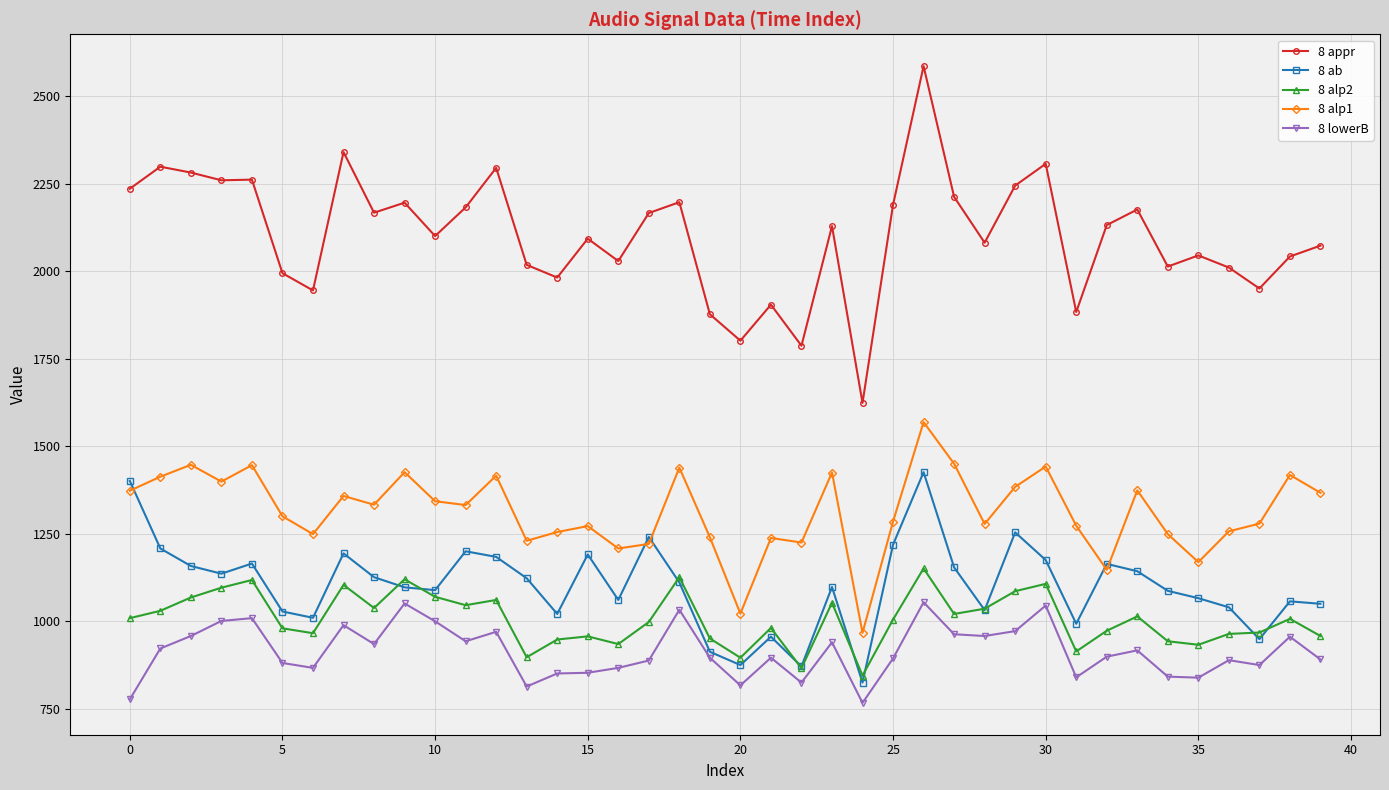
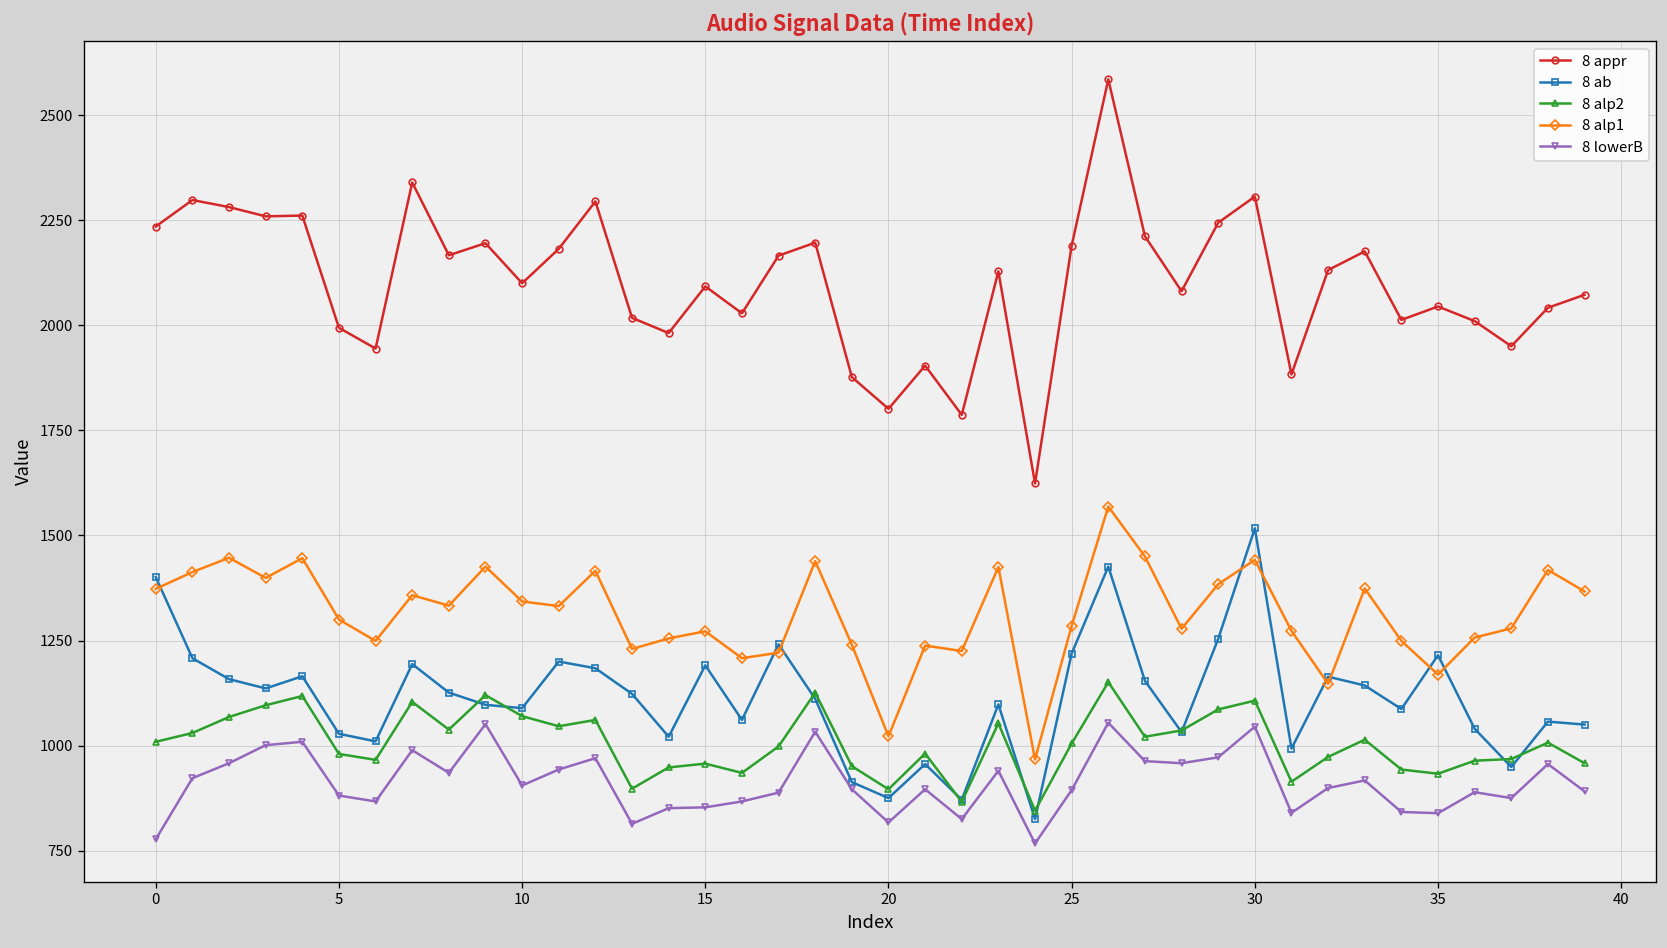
  {
    "8 appr": {
      "0": 2240,
      "5": 1990,
      "10": 2100,
      "15": 2090,
      "20": 1800,
      "25": 2190,
      "30": 2310,
      "35": 2050
    },
    "8 ab": {
      "0": 1400,
      "5": 1030,
      "10": 1090,
      "15": 1190,
      "20": 880,
      "25": 1220,
-     "30": 1180,
-     "35": 1070
+     "30": 1520,
+     "35": 1220
    },
    "8 alp2": {
      "0": 1010,
      "5": 980,
      "10": 1070,
      "15": 960,
      "20": 900,
      "25": 1010,
      "30": 1110,
      "35": 930
    },
    "8 alp1": {
      "0": 1370,
      "5": 1300,
      "10": 1340,
      "15": 1270,
      "20": 1020,
      "25": 1290,
      "30": 1440,
      "35": 1170
    },
    "8 lowerB": {
      "0": 780,
      "5": 880,
-     "10": 1000,
+     "10": 910,
      "15": 850,
      "20": 820,
      "25": 890,
      "30": 1050,
      "35": 840
    }
  }
